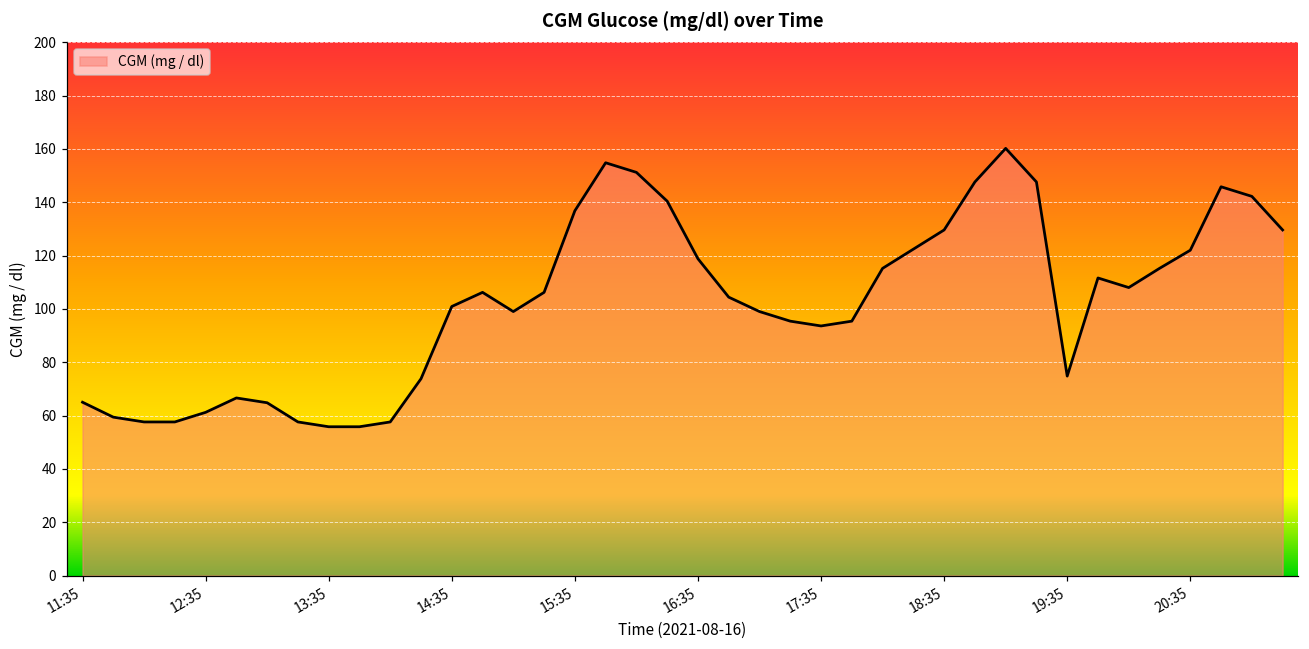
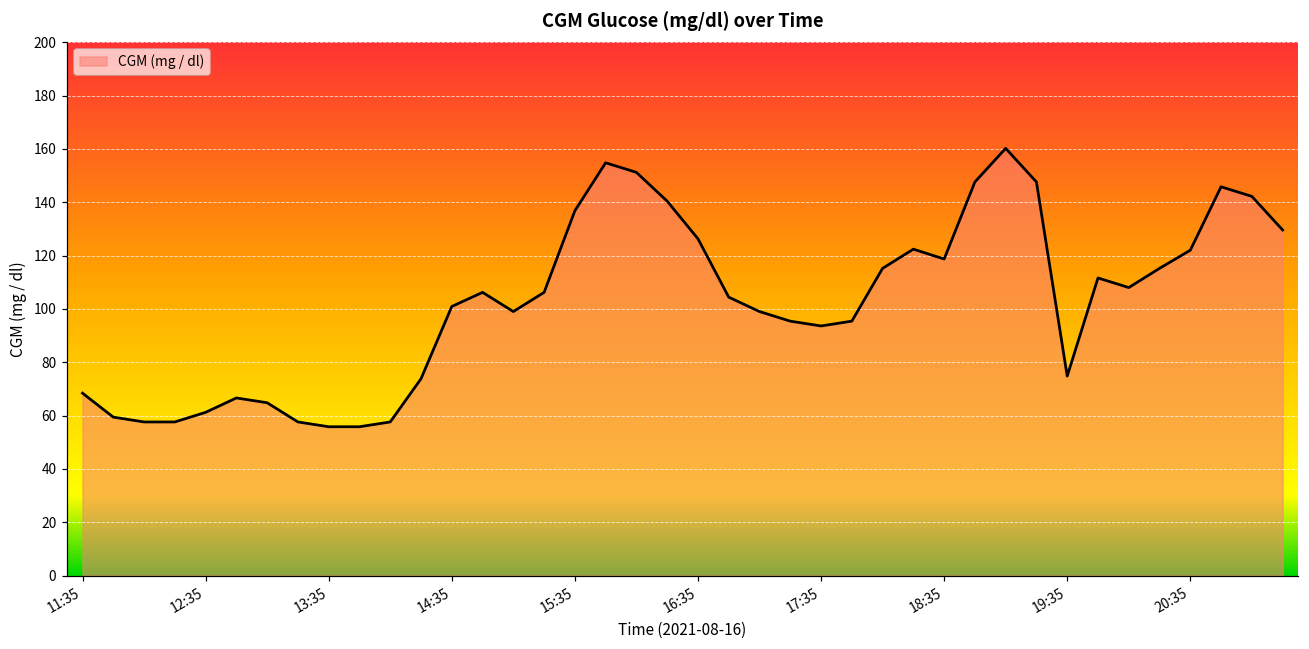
  {
-   "11:35": 65,
+   "11:35": 68,
    "12:35": 61,
    "13:35": 56,
    "14:35": 101,
    "15:35": 137,
-   "16:35": 119,
+   "16:35": 126,
    "17:35": 94,
-   "18:35": 130,
+   "18:35": 119,
    "19:35": 75,
    "20:35": 122
  }
